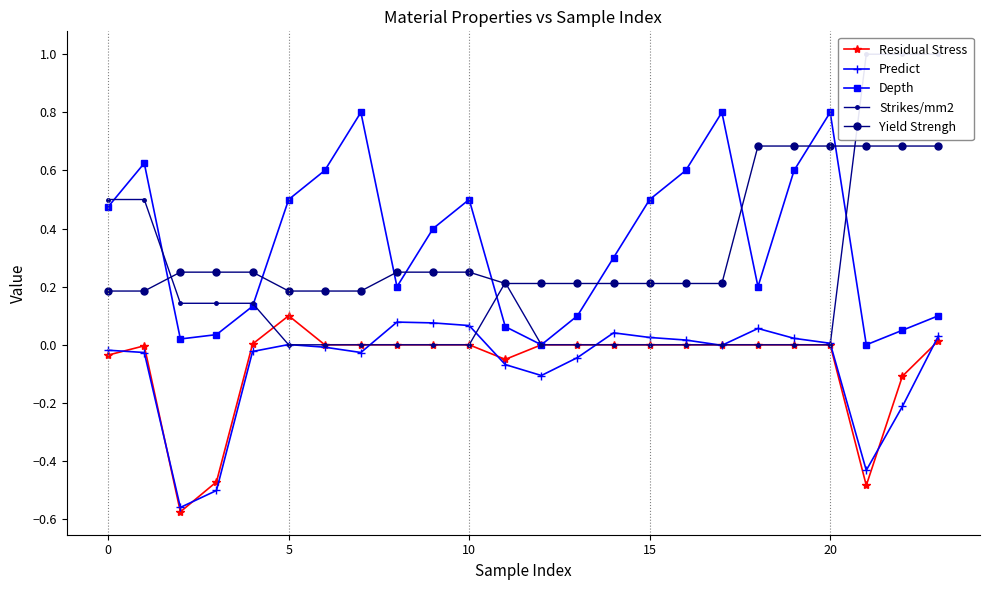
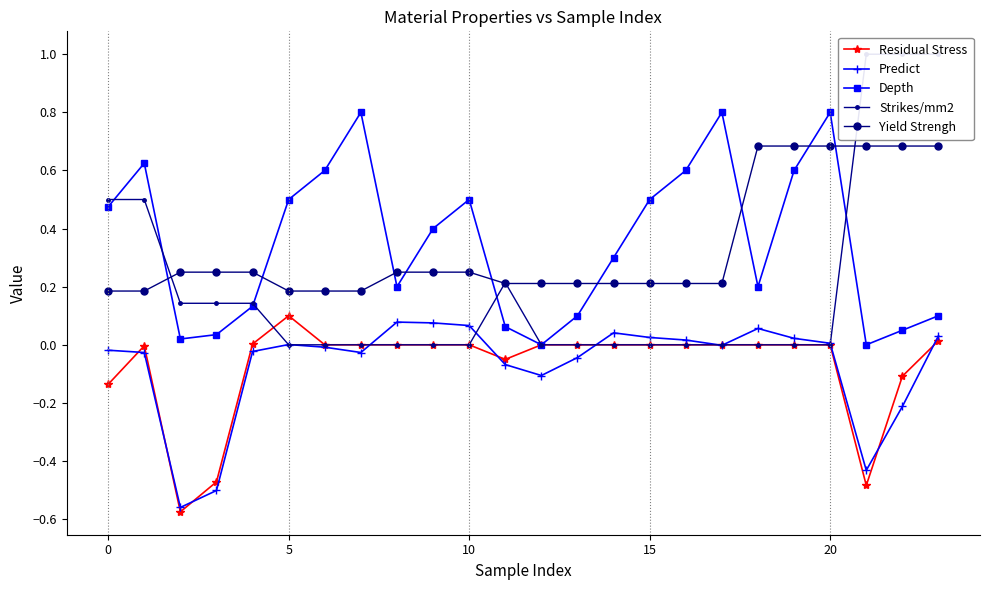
  {
    "Residual Stress": {
-     "0": -0.04,
+     "0": -0.14,
      "5": 0.10
    }
  }
